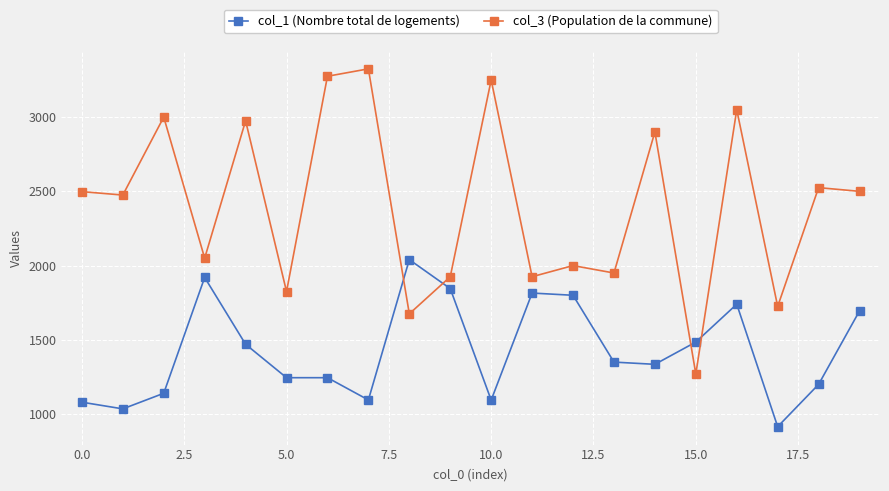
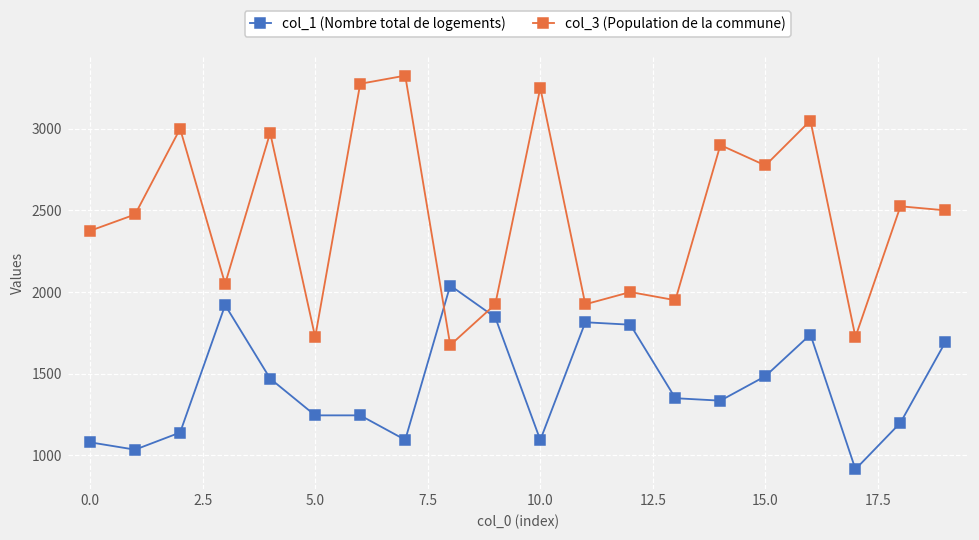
  {
    "col_1 (Nombre total de logements)": {
      "0.0": 1080,
      "5.0": 1250,
      "10.0": 1090,
      "15.0": 1490
    },
    "col_3 (Population de la commune)": {
-     "0.0": 2500,
-     "5.0": 1830,
+     "0.0": 2380,
+     "5.0": 1720,
      "10.0": 3250,
-     "15.0": 1270
+     "15.0": 2780
    }
  }
